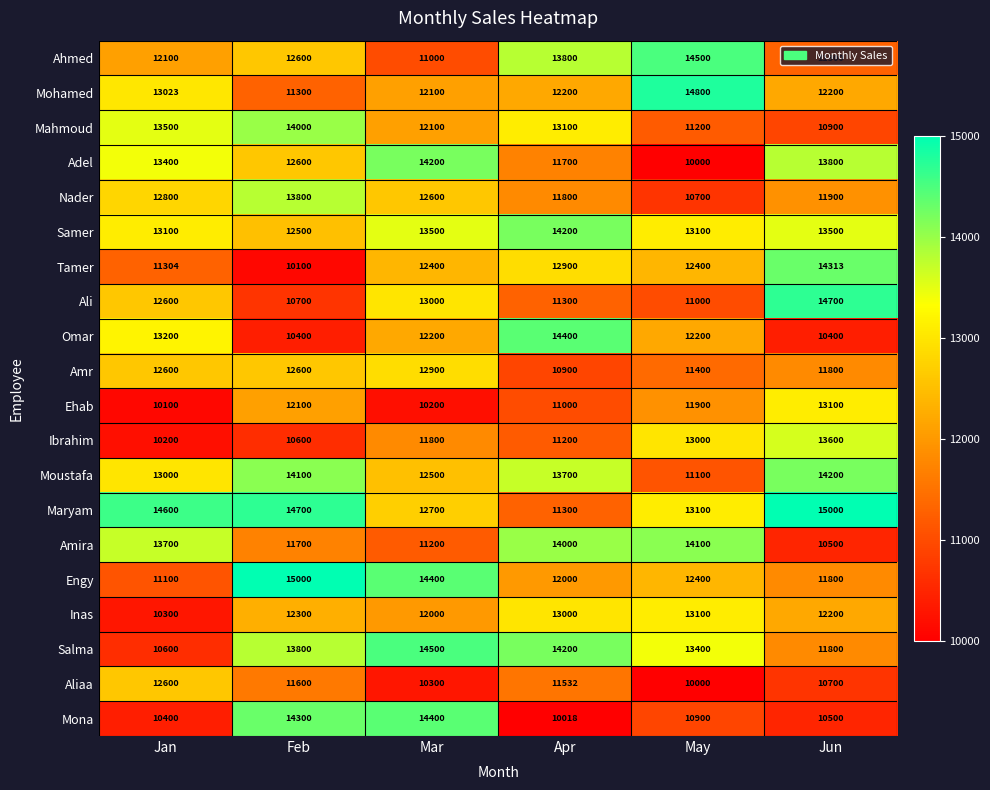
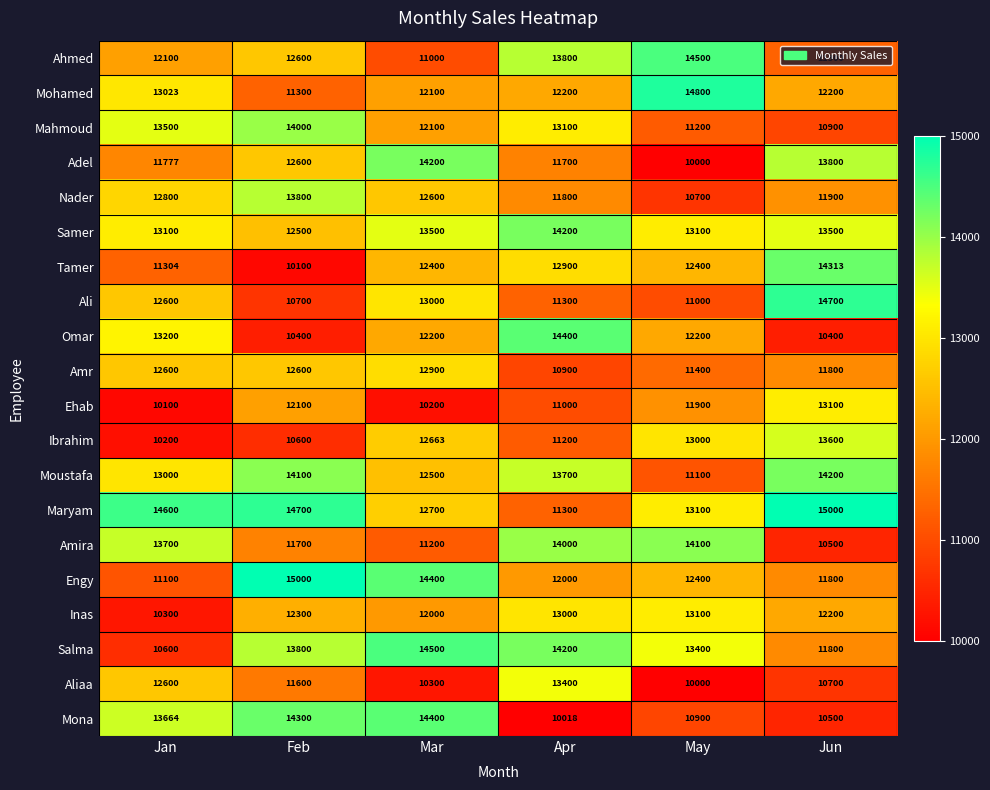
  {
    "Ahmed": {
      "Jan": 12100,
      "Feb": 12600,
      "Mar": 11000,
      "Apr": 13800,
      "May": 14500
    },
    "Mohamed": {
      "Jan": 13023,
      "Feb": 11300,
      "Mar": 12100,
      "Apr": 12200,
      "May": 14800,
      "Jun": 12200
    },
    "Mahmoud": {
      "Jan": 13500,
      "Feb": 14000,
      "Mar": 12100,
      "Apr": 13100,
      "May": 11200,
      "Jun": 10900
    },
    "Adel": {
-     "Jan": 13400,
+     "Jan": 11777,
      "Feb": 12600,
      "Mar": 14200,
      "Apr": 11700,
      "May": 10000,
      "Jun": 13800
    },
    "Nader": {
      "Jan": 12800,
      "Feb": 13800,
      "Mar": 12600,
      "Apr": 11800,
      "May": 10700,
      "Jun": 11900
    },
    "Samer": {
      "Jan": 13100,
      "Feb": 12500,
      "Mar": 13500,
      "Apr": 14200,
      "May": 13100,
      "Jun": 13500
    },
    "Tamer": {
      "Jan": 11304,
      "Feb": 10100,
      "Mar": 12400,
      "Apr": 12900,
      "May": 12400,
      "Jun": 14313
    },
    "Ali": {
      "Jan": 12600,
      "Feb": 10700,
      "Mar": 13000,
      "Apr": 11300,
      "May": 11000,
      "Jun": 14700
    },
    "Omar": {
      "Jan": 13200,
      "Feb": 10400,
      "Mar": 12200,
      "Apr": 14400,
      "May": 12200,
      "Jun": 10400
    },
    "Amr": {
      "Jan": 12600,
      "Feb": 12600,
      "Mar": 12900,
      "Apr": 10900,
      "May": 11400,
      "Jun": 11800
    },
    "Ehab": {
      "Jan": 10100,
      "Feb": 12100,
      "Mar": 10200,
      "Apr": 11000,
      "May": 11900,
      "Jun": 13100
    },
    "Ibrahim": {
      "Jan": 10200,
      "Feb": 10600,
-     "Mar": 11800,
+     "Mar": 12663,
      "Apr": 11200,
      "May": 13000,
      "Jun": 13600
    },
    "Moustafa": {
      "Jan": 13000,
      "Feb": 14100,
      "Mar": 12500,
      "Apr": 13700,
      "May": 11100,
      "Jun": 14200
    },
    "Maryam": {
      "Jan": 14600,
      "Feb": 14700,
      "Mar": 12700,
      "Apr": 11300,
      "May": 13100,
      "Jun": 15000
    },
    "Amira": {
      "Jan": 13700,
      "Feb": 11700,
      "Mar": 11200,
      "Apr": 14000,
      "May": 14100,
      "Jun": 10500
    },
    "Engy": {
      "Jan": 11100,
      "Feb": 15000,
      "Mar": 14400,
      "Apr": 12000,
      "May": 12400,
      "Jun": 11800
    },
    "Inas": {
      "Jan": 10300,
      "Feb": 12300,
      "Mar": 12000,
      "Apr": 13000,
      "May": 13100,
      "Jun": 12200
    },
    "Salma": {
      "Jan": 10600,
      "Feb": 13800,
      "Mar": 14500,
      "Apr": 14200,
      "May": 13400,
      "Jun": 11800
    },
    "Aliaa": {
      "Jan": 12600,
      "Feb": 11600,
      "Mar": 10300,
-     "Apr": 11532,
+     "Apr": 13400,
      "May": 10000,
      "Jun": 10700
    },
    "Mona": {
-     "Jan": 10400,
+     "Jan": 13664,
      "Feb": 14300,
      "Mar": 14400,
      "Apr": 10018,
      "May": 10900,
      "Jun": 10500
    }
  }
